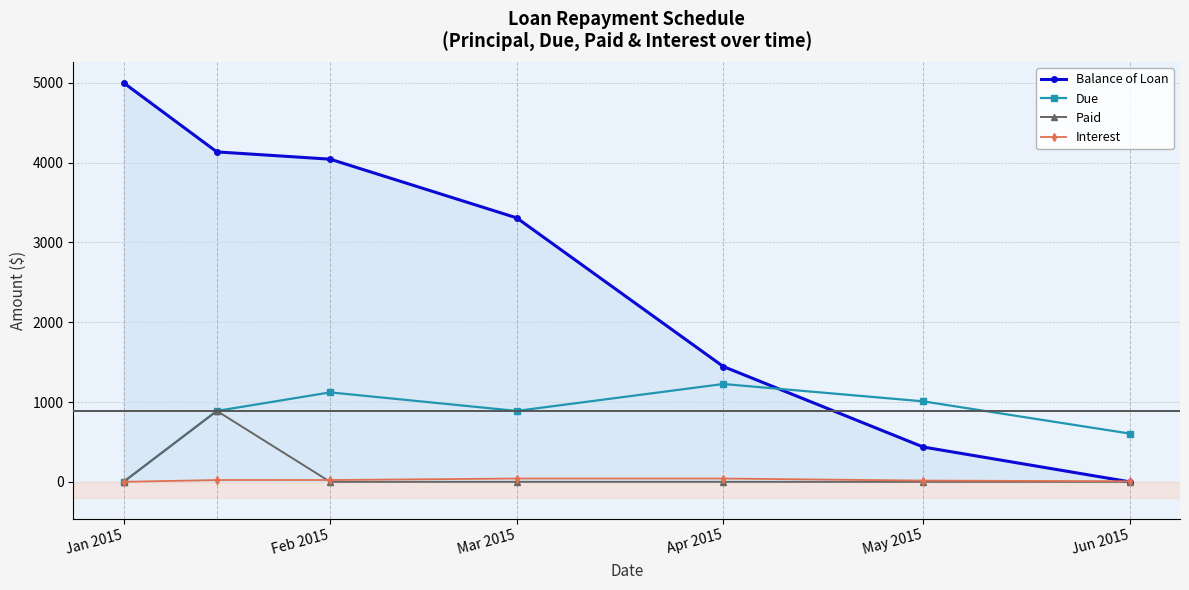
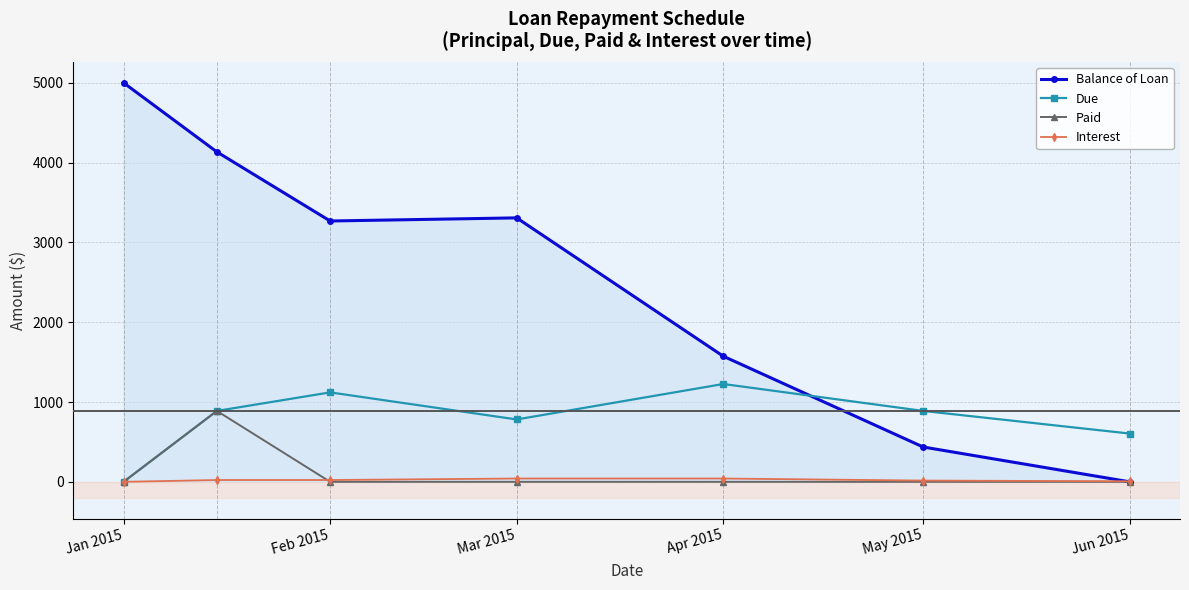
  {
    "Balance of Loan": {
      "Jan 2015": 5000,
-     "Feb 2015": 4000,
+     "Feb 2015": 3300,
      "Mar 2015": 3300,
-     "Apr 2015": 1400,
+     "Apr 2015": 1600,
      "May 2015": 400
    },
    "Due": {
      "Feb 2015": 1100,
-     "Mar 2015": 900,
+     "Mar 2015": 800,
      "Apr 2015": 1200,
-     "May 2015": 1000,
+     "May 2015": 900,
      "Jun 2015": 600
    },
    "Interest": {
      "Mar 2015": 0,
      "Apr 2015": 0
    }
  }
